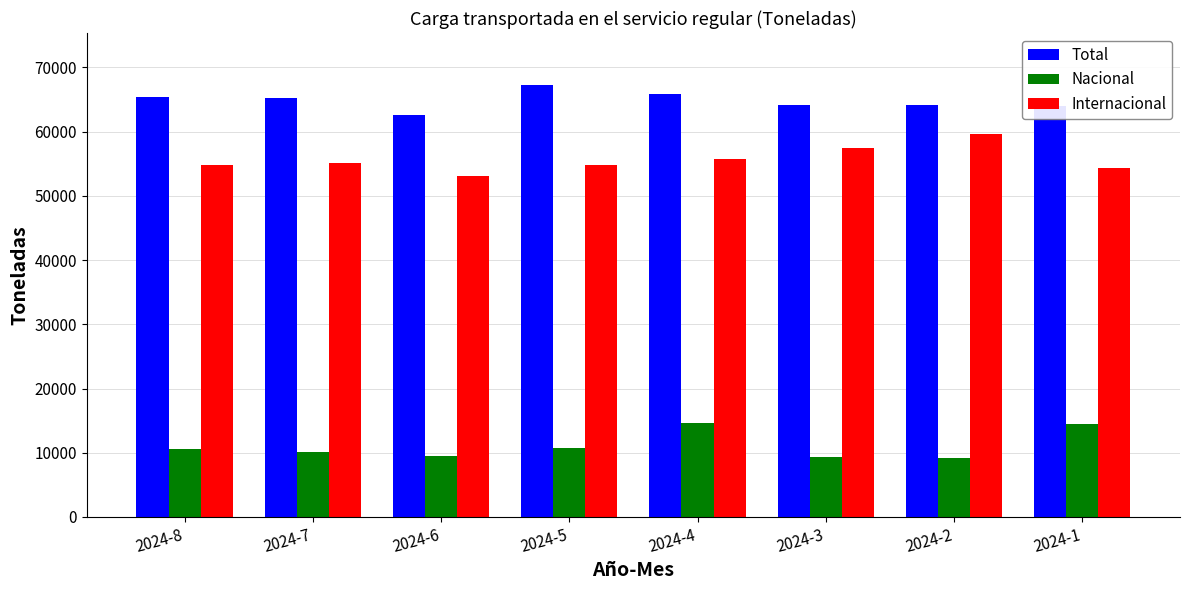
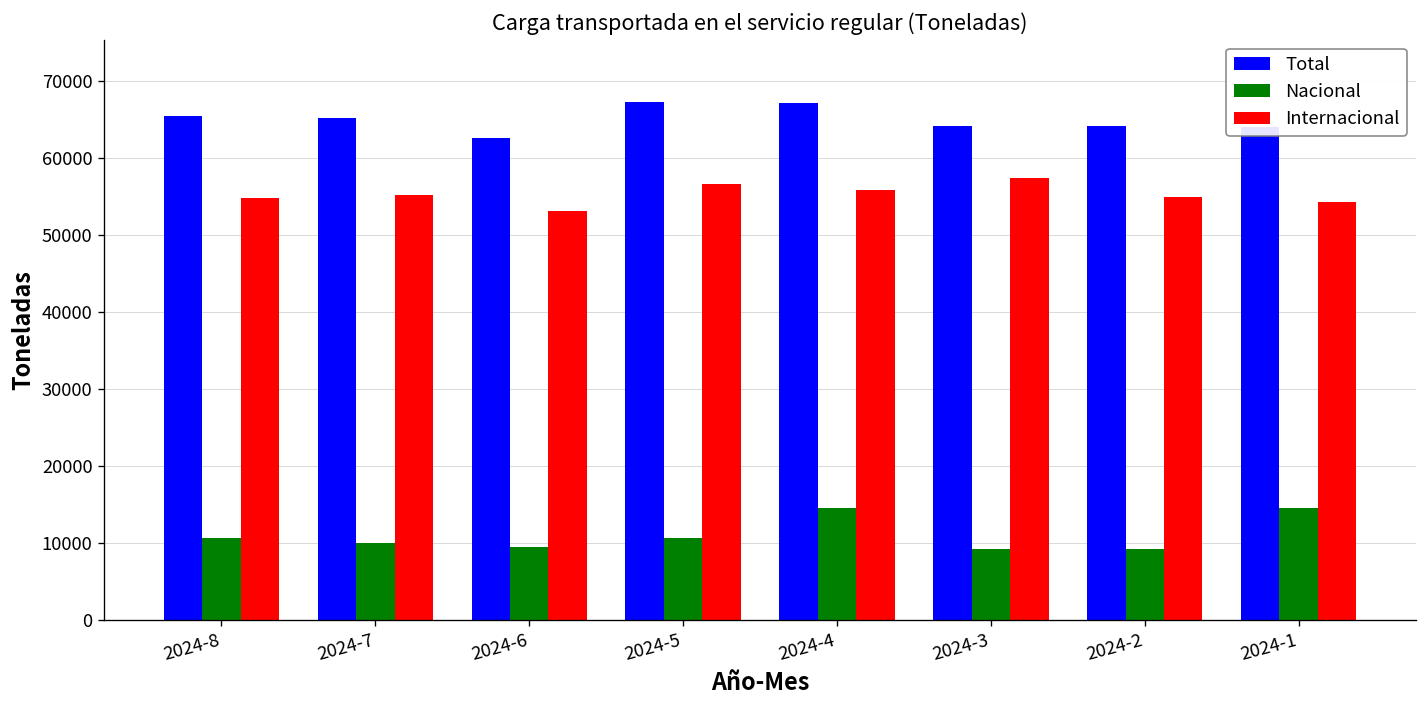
  {
    "Total": {
      "2024-8": 65000,
      "2024-7": 65000,
      "2024-6": 63000,
      "2024-5": 67000,
-     "2024-4": 66000,
+     "2024-4": 67000,
      "2024-3": 64000,
      "2024-2": 64000
    },
    "Nacional": {
      "2024-8": 11000,
      "2024-7": 10000,
      "2024-6": 9000,
      "2024-5": 11000,
      "2024-4": 15000,
      "2024-3": 9000,
      "2024-2": 9000,
      "2024-1": 15000
    },
    "Internacional": {
      "2024-8": 55000,
      "2024-7": 55000,
      "2024-6": 53000,
-     "2024-5": 55000,
+     "2024-5": 57000,
      "2024-4": 56000,
      "2024-3": 57000,
-     "2024-2": 60000,
+     "2024-2": 55000,
      "2024-1": 54000
    }
  }
